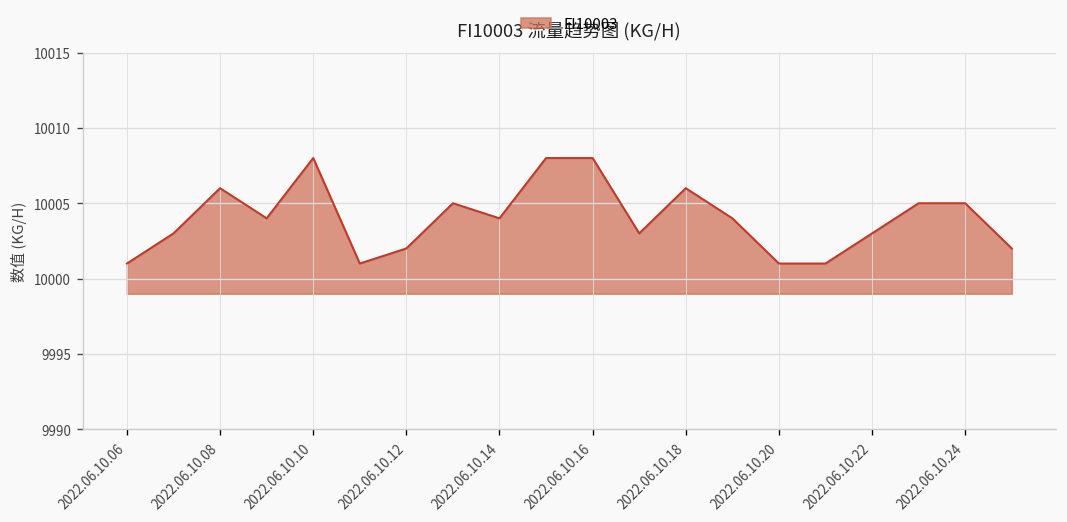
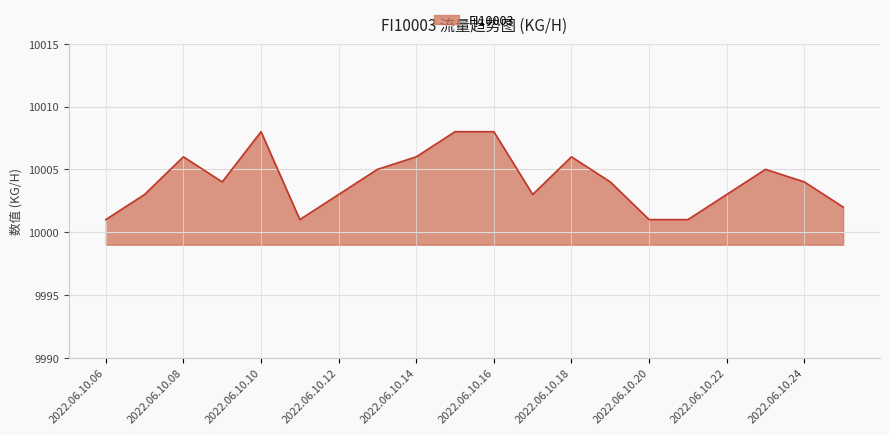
  {
    "2022.06.10.06": 10001,
    "2022.06.10.08": 10006,
    "2022.06.10.10": 10008,
-   "2022.06.10.12": 10002,
-   "2022.06.10.14": 10004,
+   "2022.06.10.12": 10003,
+   "2022.06.10.14": 10006,
    "2022.06.10.16": 10008,
    "2022.06.10.18": 10006,
    "2022.06.10.20": 10001,
    "2022.06.10.22": 10003,
-   "2022.06.10.24": 10005
+   "2022.06.10.24": 10004
  }
